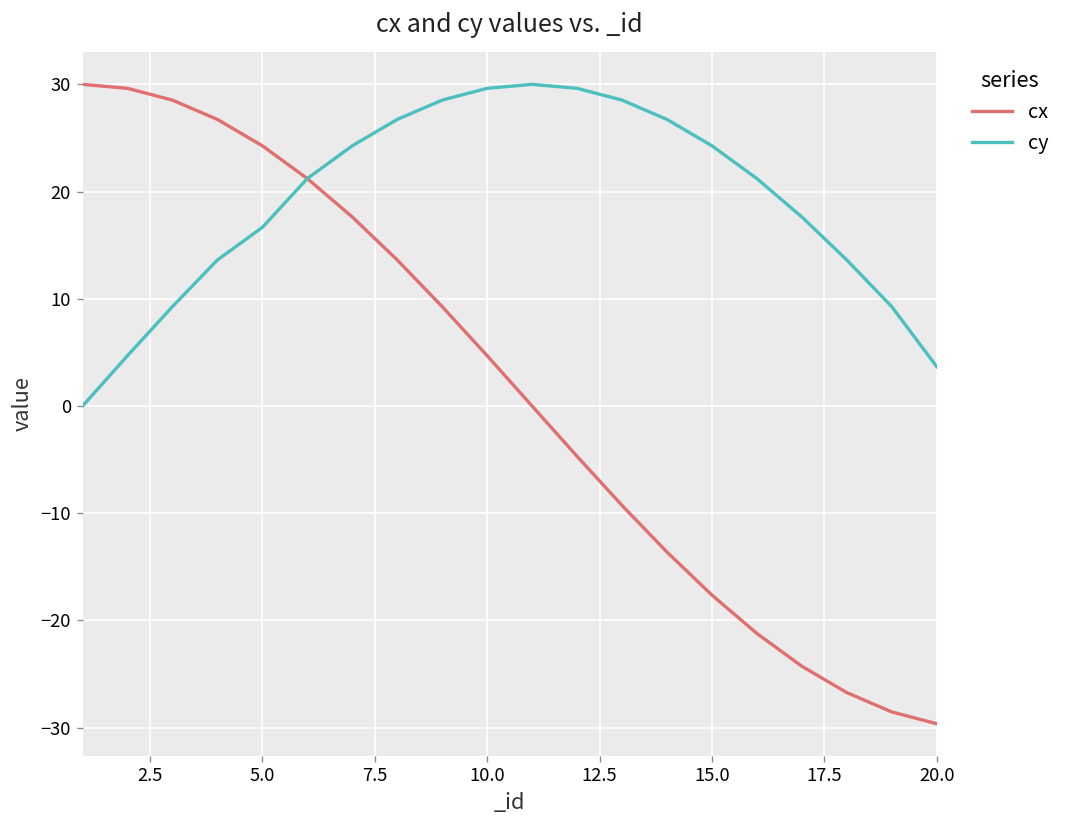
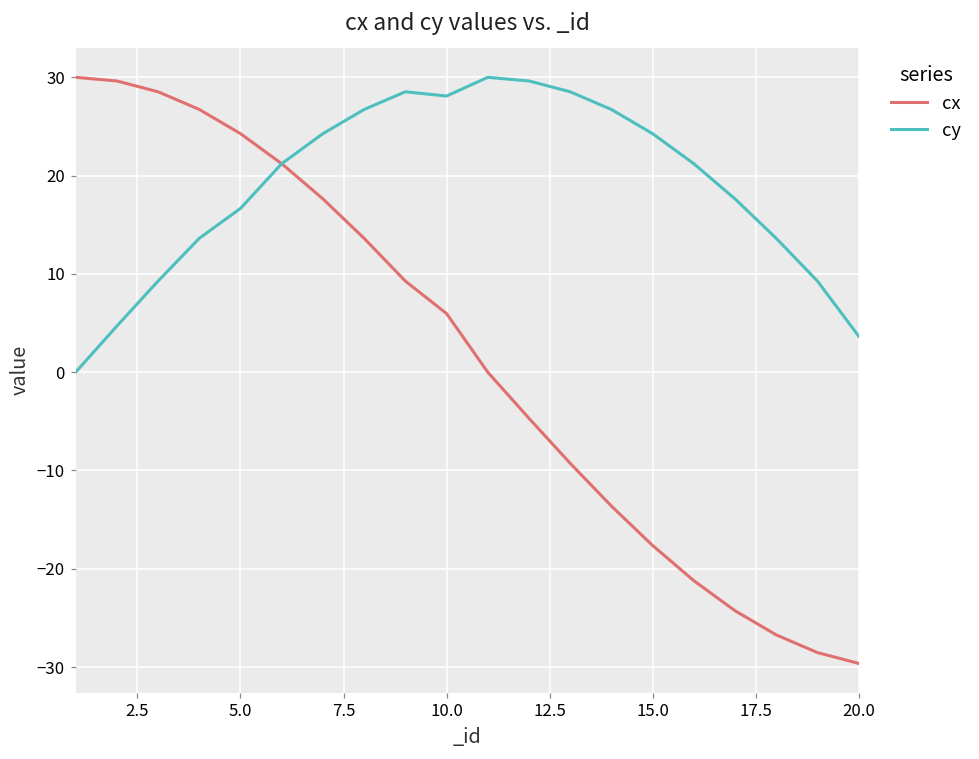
  {
    "cx": {
      "5.0": 24,
-     "10.0": 5,
+     "10.0": 6,
      "15.0": -18,
      "20.0": -30
    },
    "cy": {
      "5.0": 17,
-     "10.0": 30,
+     "10.0": 28,
      "15.0": 24,
      "20.0": 4
    }
  }
